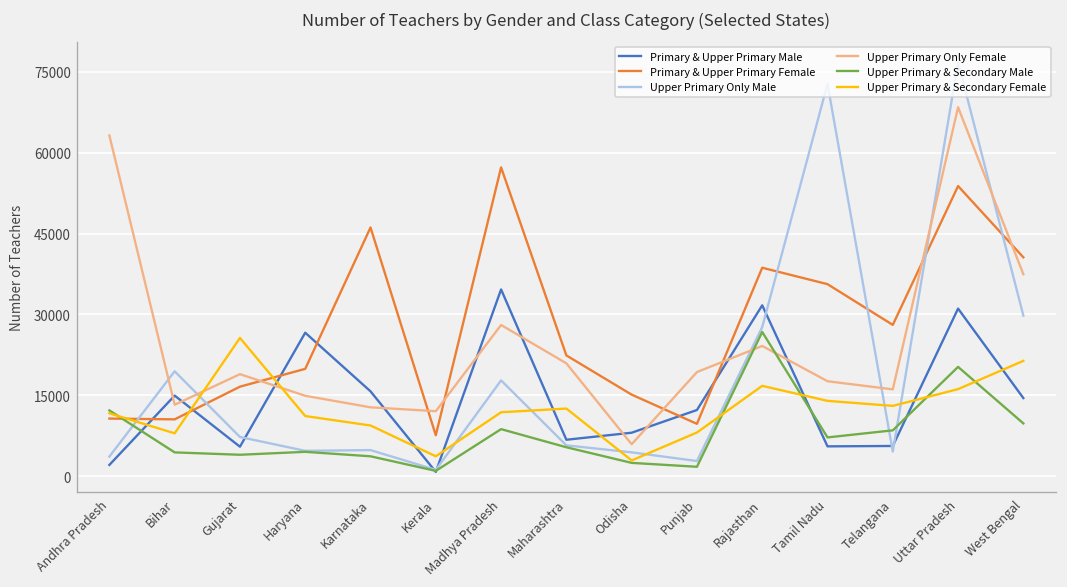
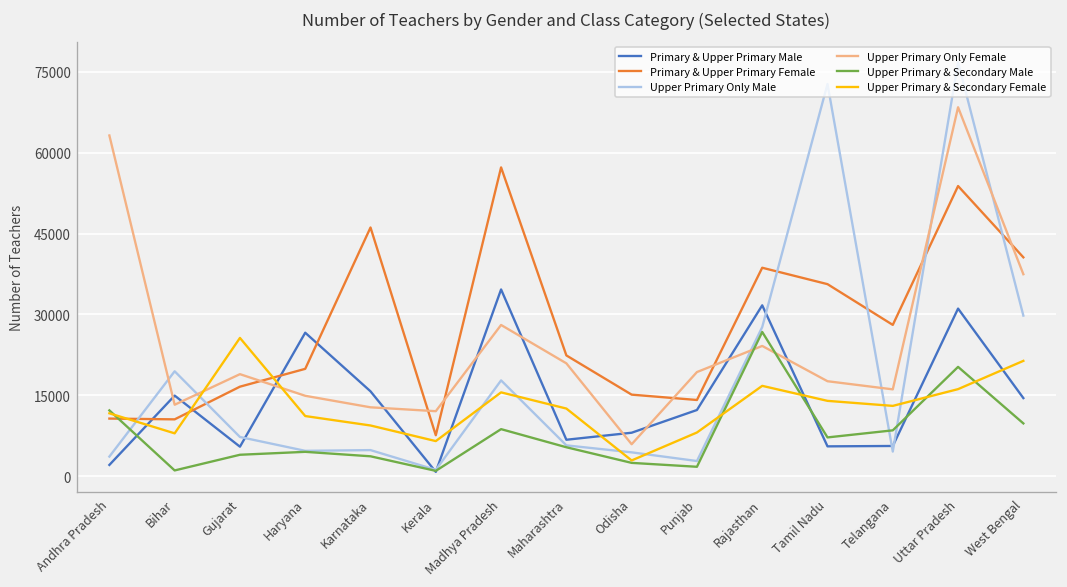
  {
    "Primary & Upper Primary Male": {
      "Andhra Pradesh": 2000,
      "Bihar": 15000,
      "Gujarat": 5000,
      "Haryana": 27000,
      "Karnataka": 16000,
      "Madhya Pradesh": 35000,
      "Maharashtra": 7000,
      "Odisha": 8000,
      "Punjab": 12000,
      "Rajasthan": 32000,
      "Tamil Nadu": 6000,
      "Telangana": 6000,
      "Uttar Pradesh": 31000,
      "West Bengal": 14000
    },
    "Primary & Upper Primary Female": {
      "Andhra Pradesh": 11000,
      "Bihar": 11000,
      "Gujarat": 17000,
      "Haryana": 20000,
      "Karnataka": 46000,
      "Kerala": 8000,
      "Madhya Pradesh": 57000,
      "Maharashtra": 22000,
      "Odisha": 15000,
-     "Punjab": 10000,
+     "Punjab": 14000,
      "Rajasthan": 39000,
      "Tamil Nadu": 36000,
      "Telangana": 28000,
      "Uttar Pradesh": 54000,
      "West Bengal": 41000
    },
    "Upper Primary Only Male": {
      "Andhra Pradesh": 4000,
      "Bihar": 19000,
      "Gujarat": 7000,
      "Karnataka": 5000,
      "Madhya Pradesh": 18000,
      "Odisha": 4000,
      "Punjab": 3000,
      "Rajasthan": 28000,
      "Telangana": 5000,
      "West Bengal": 30000
    },
    "Upper Primary Only Female": {
      "Andhra Pradesh": 63000,
      "Bihar": 13000,
      "Gujarat": 19000,
      "Haryana": 15000,
      "Karnataka": 13000,
      "Kerala": 12000,
      "Madhya Pradesh": 28000,
      "Maharashtra": 21000,
      "Odisha": 6000,
      "Punjab": 19000,
      "Rajasthan": 24000,
      "Tamil Nadu": 18000,
      "Telangana": 16000,
      "Uttar Pradesh": 68000,
      "West Bengal": 37000
    },
    "Upper Primary & Secondary Male": {
-     "Bihar": 4000,
+     "Bihar": 1000,
      "Gujarat": 4000,
      "Karnataka": 4000,
      "Madhya Pradesh": 9000,
      "Punjab": 2000,
      "Rajasthan": 27000,
      "Tamil Nadu": 7000,
      "Telangana": 9000,
      "Uttar Pradesh": 20000,
      "West Bengal": 10000
    },
    "Upper Primary & Secondary Female": {
      "Bihar": 8000,
      "Gujarat": 26000,
      "Haryana": 11000,
      "Karnataka": 9000,
-     "Kerala": 4000,
-     "Madhya Pradesh": 12000,
+     "Kerala": 7000,
+     "Madhya Pradesh": 16000,
      "Maharashtra": 13000,
      "Punjab": 8000,
      "Rajasthan": 17000,
      "Tamil Nadu": 14000,
      "Telangana": 13000,
      "Uttar Pradesh": 16000,
      "West Bengal": 21000
    }
  }
